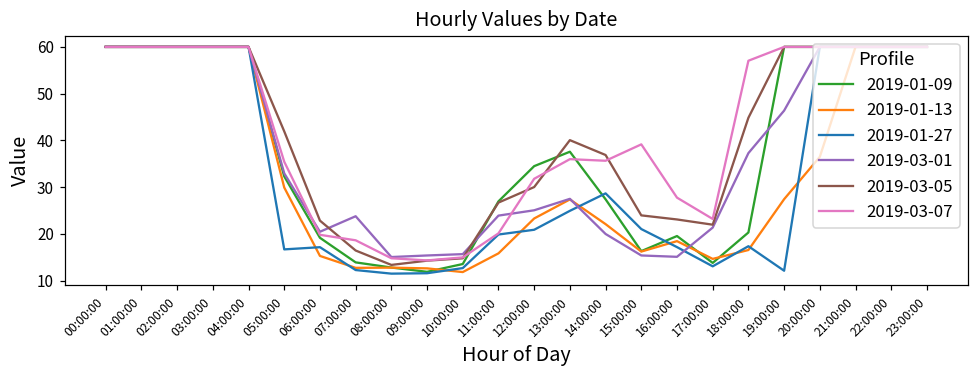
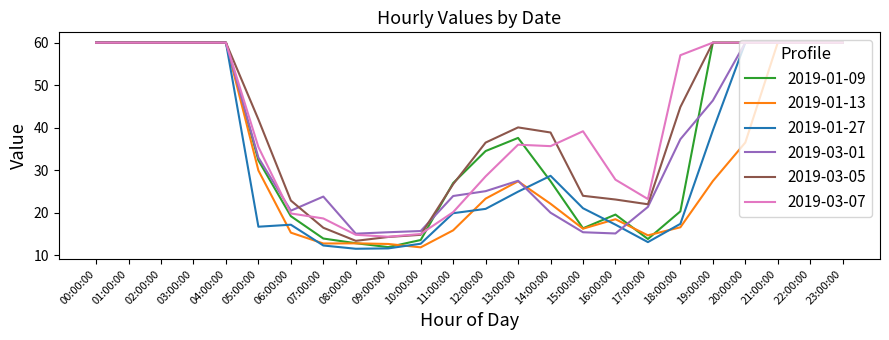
  {
    "2019-01-09": {
      "05:00:00": 32,
      "06:00:00": 19,
      "07:00:00": 14,
      "10:00:00": 14,
      "12:00:00": 35,
      "13:00:00": 38,
      "14:00:00": 27,
      "16:00:00": 20,
      "17:00:00": 14,
      "18:00:00": 20
    },
    "2019-01-13": {
      "05:00:00": 30,
      "06:00:00": 15,
      "09:00:00": 13,
      "10:00:00": 12,
      "11:00:00": 16,
      "12:00:00": 23,
      "14:00:00": 22,
      "16:00:00": 18,
      "17:00:00": 15,
      "18:00:00": 17,
      "19:00:00": 27
    },
    "2019-01-27": {
      "05:00:00": 17,
      "06:00:00": 17,
      "08:00:00": 12,
      "10:00:00": 13,
      "12:00:00": 21,
      "13:00:00": 25,
      "14:00:00": 29,
      "15:00:00": 21,
      "16:00:00": 17,
      "17:00:00": 13,
      "18:00:00": 17,
-     "19:00:00": 12
+     "19:00:00": 39
    },
    "2019-03-01": {
      "05:00:00": 33,
      "06:00:00": 20,
      "07:00:00": 24,
      "09:00:00": 15,
      "10:00:00": 16,
      "11:00:00": 24,
      "12:00:00": 25,
      "14:00:00": 20,
      "15:00:00": 15,
      "16:00:00": 15,
      "17:00:00": 21,
      "18:00:00": 37,
      "19:00:00": 46
    },
    "2019-03-05": {
      "05:00:00": 42,
      "06:00:00": 23,
      "07:00:00": 16,
-     "12:00:00": 30,
+     "12:00:00": 36,
      "13:00:00": 40,
-     "14:00:00": 37,
+     "14:00:00": 39,
      "15:00:00": 24,
      "16:00:00": 23,
      "17:00:00": 22,
      "18:00:00": 45
    },
    "2019-03-07": {
      "05:00:00": 35,
      "06:00:00": 20,
      "07:00:00": 19,
-     "12:00:00": 32,
+     "12:00:00": 29,
      "13:00:00": 36,
      "14:00:00": 36,
      "15:00:00": 39,
      "16:00:00": 28,
      "17:00:00": 23,
      "18:00:00": 57
    }
  }
